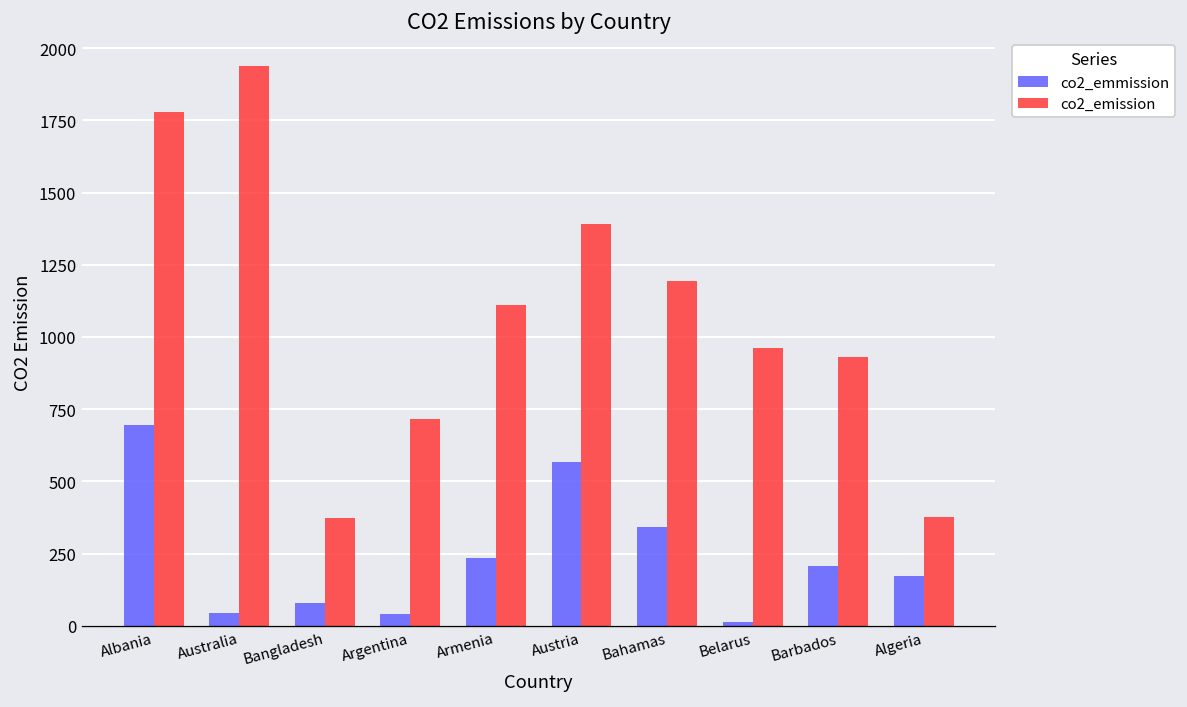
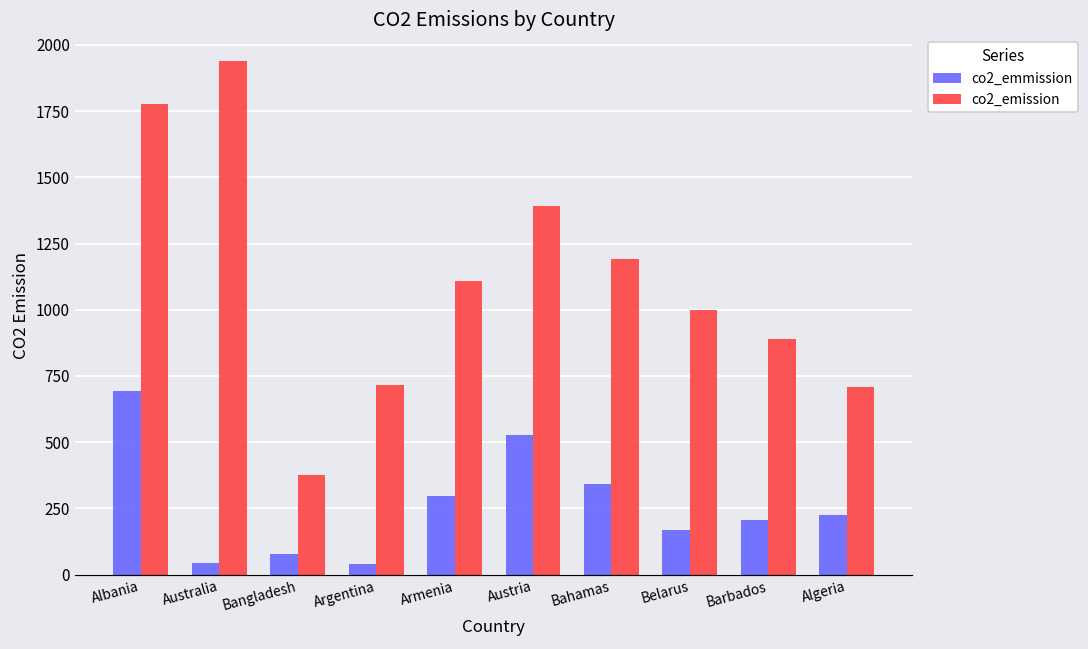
  {
    "co2_emmission": {
      "Albania": 690,
      "Australia": 40,
      "Bangladesh": 80,
      "Argentina": 40,
-     "Armenia": 230,
-     "Austria": 570,
+     "Armenia": 300,
+     "Austria": 530,
      "Bahamas": 340,
-     "Belarus": 10,
+     "Belarus": 170,
      "Barbados": 210,
-     "Algeria": 170
+     "Algeria": 220
    },
    "co2_emission": {
      "Albania": 1780,
      "Australia": 1940,
      "Bangladesh": 370,
      "Argentina": 720,
      "Armenia": 1110,
      "Austria": 1390,
      "Bahamas": 1190,
-     "Belarus": 960,
-     "Barbados": 930,
-     "Algeria": 380
+     "Belarus": 1000,
+     "Barbados": 890,
+     "Algeria": 710
    }
  }
